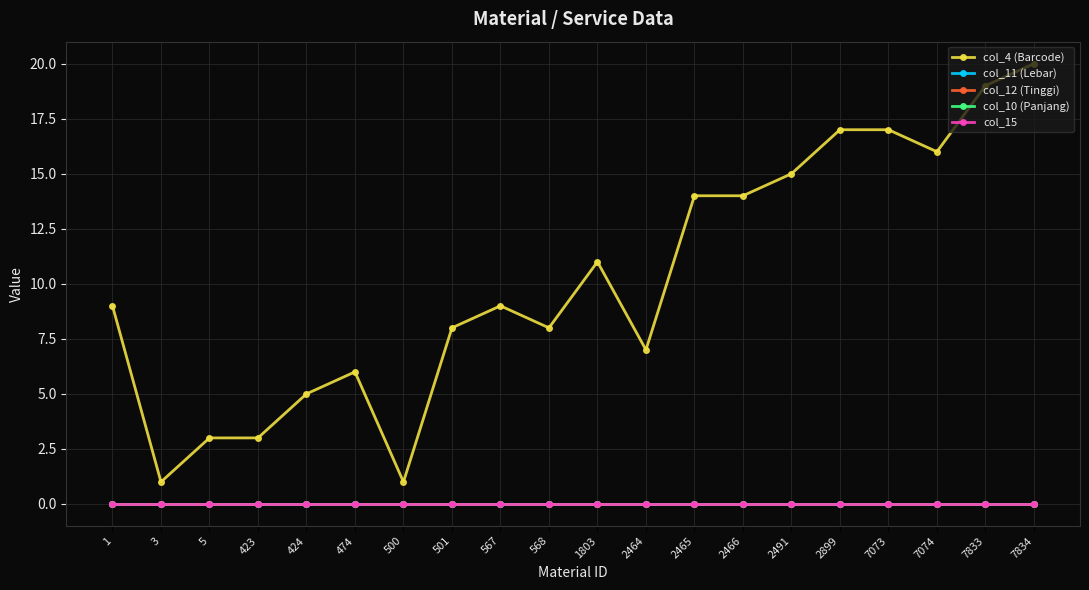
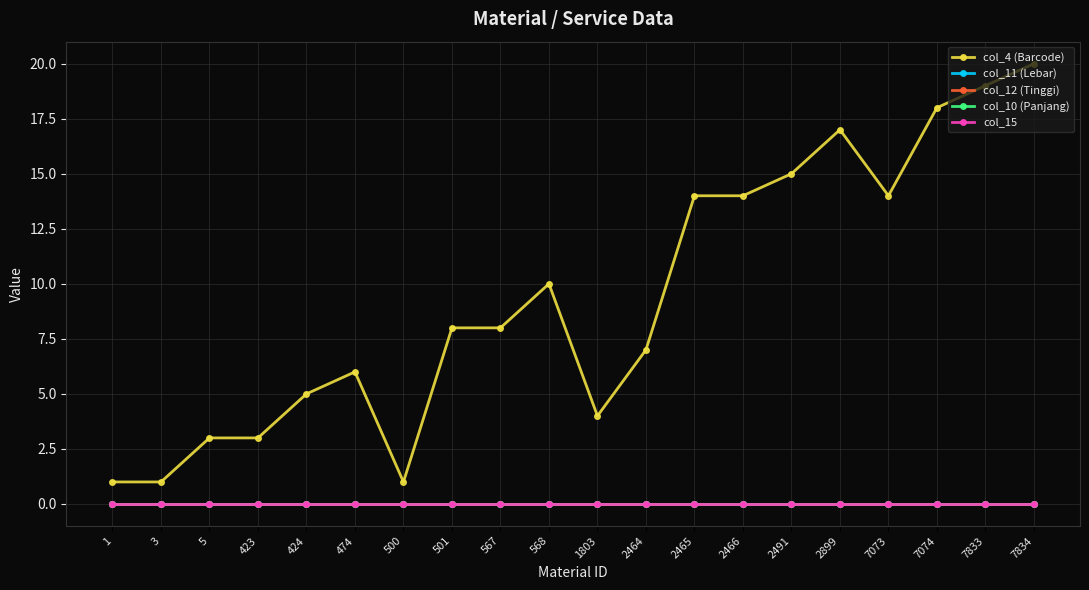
  {
    "col_4 (Barcode)": {
-     "1": 9,
+     "1": 1,
      "3": 1,
      "5": 3,
      "423": 3,
      "424": 5,
      "474": 6,
      "500": 1,
      "501": 8,
-     "567": 9,
-     "568": 8,
-     "1803": 11,
+     "567": 8,
+     "568": 10,
+     "1803": 4,
      "2464": 7,
      "2465": 14,
      "2466": 14,
      "2491": 15,
      "2899": 17,
-     "7073": 17,
-     "7074": 16
+     "7073": 14,
+     "7074": 18
    },
    "col_15": {
      "1": 0,
      "3": 0,
      "5": 0,
      "423": 0,
      "424": 0,
      "474": 0,
      "500": 0,
      "501": 0,
      "567": 0,
      "568": 0,
      "1803": 0,
      "2464": 0,
      "2465": 0,
      "2466": 0,
      "2491": 0,
      "2899": 0,
      "7073": 0,
      "7074": 0,
      "7833": 0,
      "7834": 0
    }
  }
